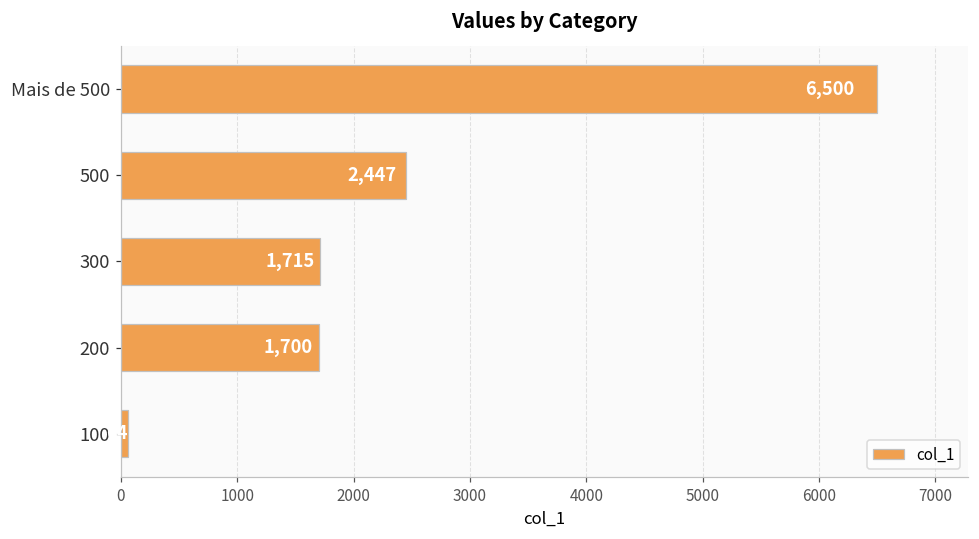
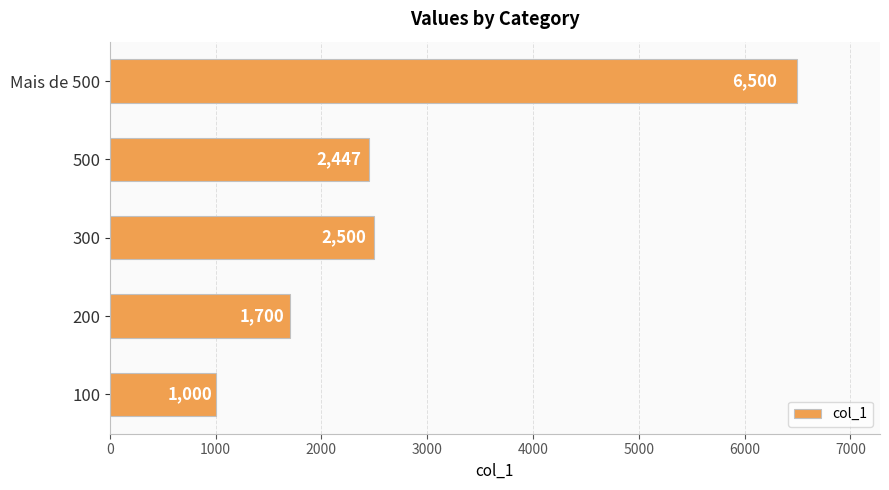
  {
    "Mais de 500": "6,500",
    "500": "2,447",
-   "300": "1,715",
+   "300": "2,500",
    "200": "1,700",
-   "100": "60"
+   "100": "1000"
  }
